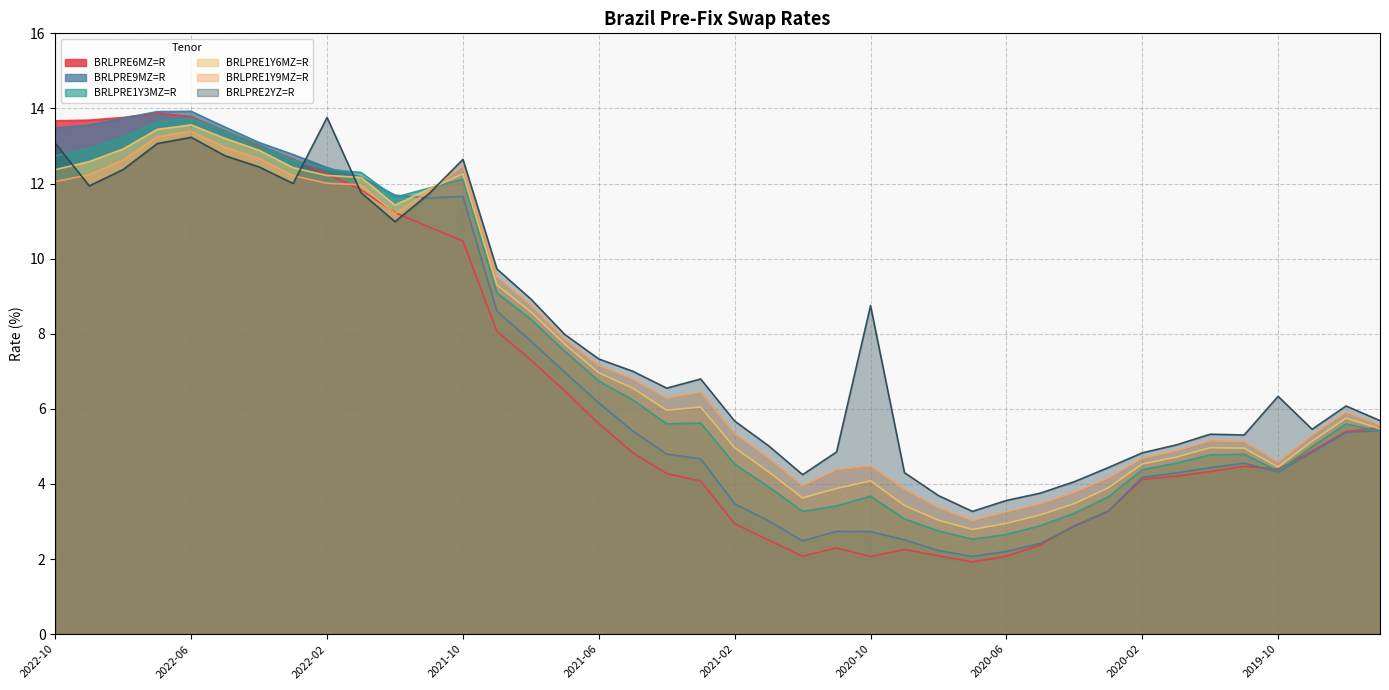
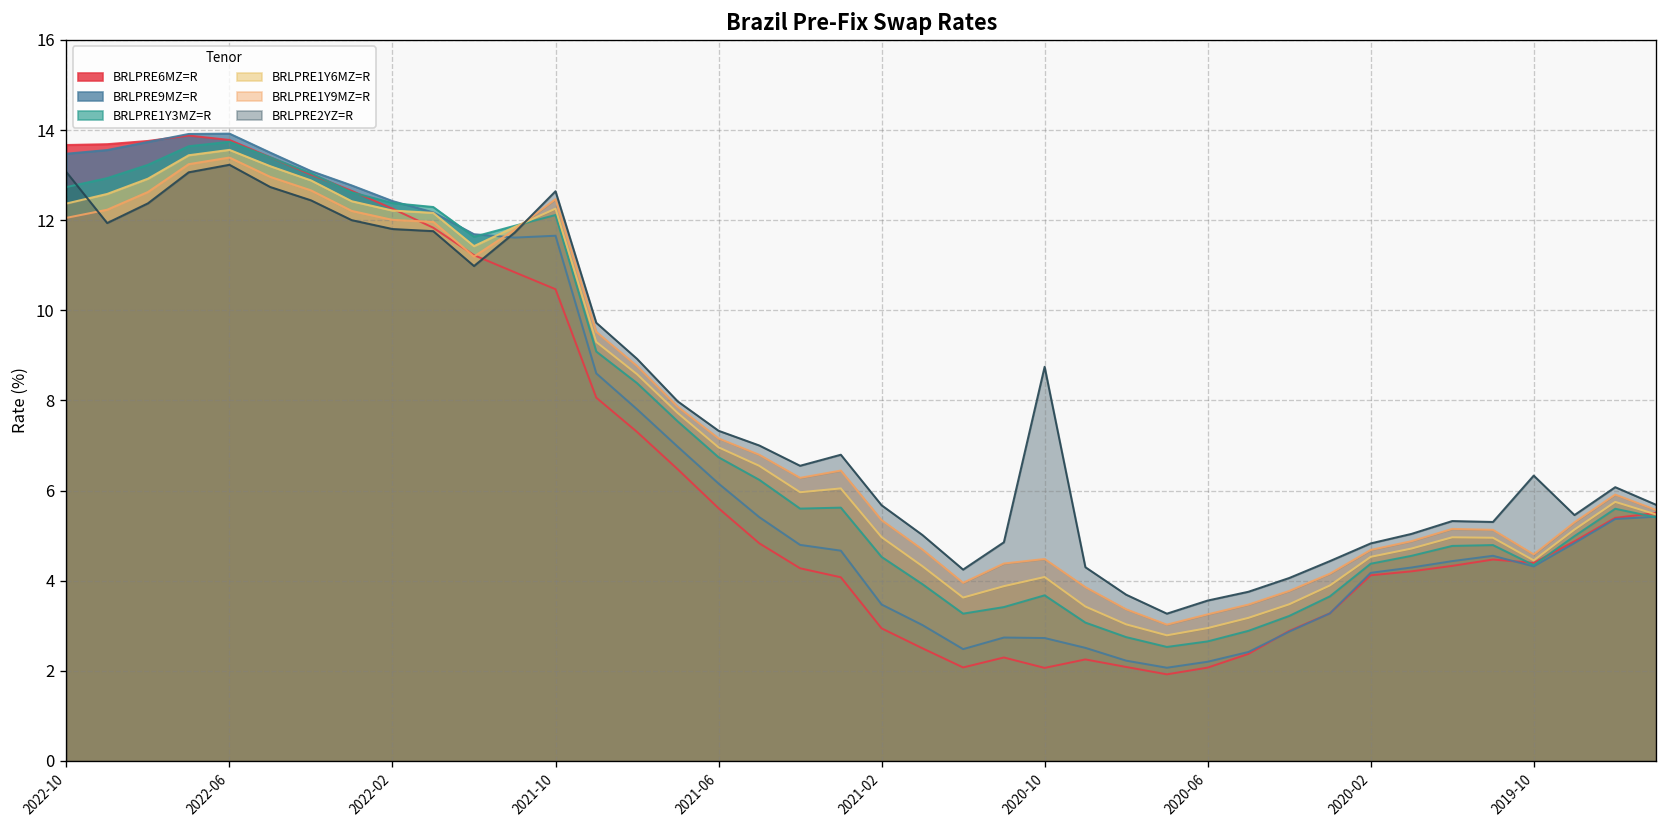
  {
    "BRLPRE6MZ=R": {
      "2022-10": 13.7,
      "2021-10": 10.5,
      "2021-06": 5.6,
      "2021-02": 2.9,
      "2020-10": 2.1,
      "2020-06": 2.1
    },
    "BRLPRE2YZ=R": {
      "2022-10": 13.1,
      "2022-06": 13.2,
-     "2022-02": 13.8,
+     "2022-02": 11.8,
      "2021-10": 12.6,
      "2021-06": 7.3,
      "2021-02": 5.7,
      "2020-10": 8.7,
      "2020-06": 3.6,
      "2020-02": 4.8,
      "2019-10": 6.3
    }
  }
